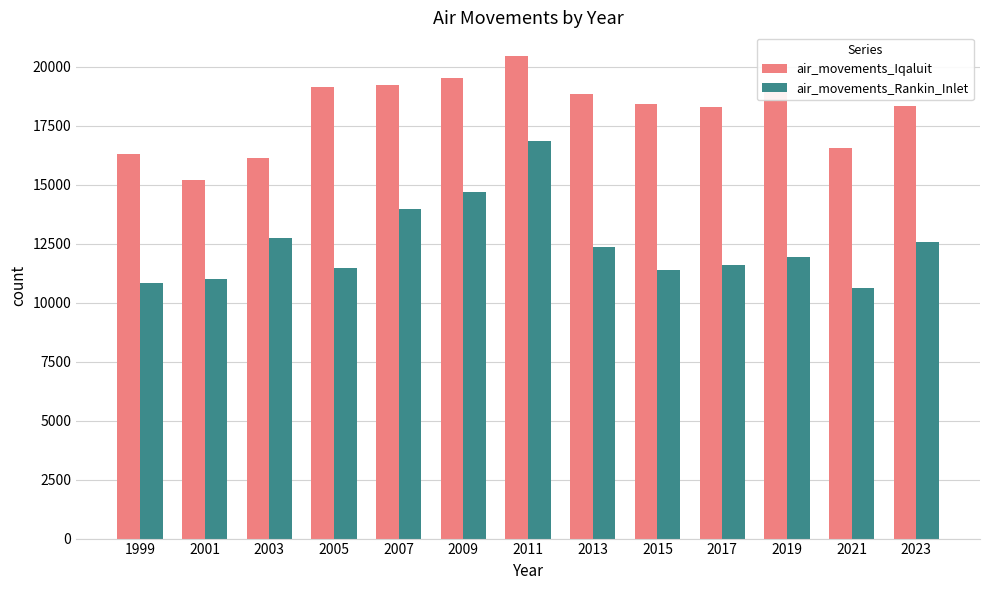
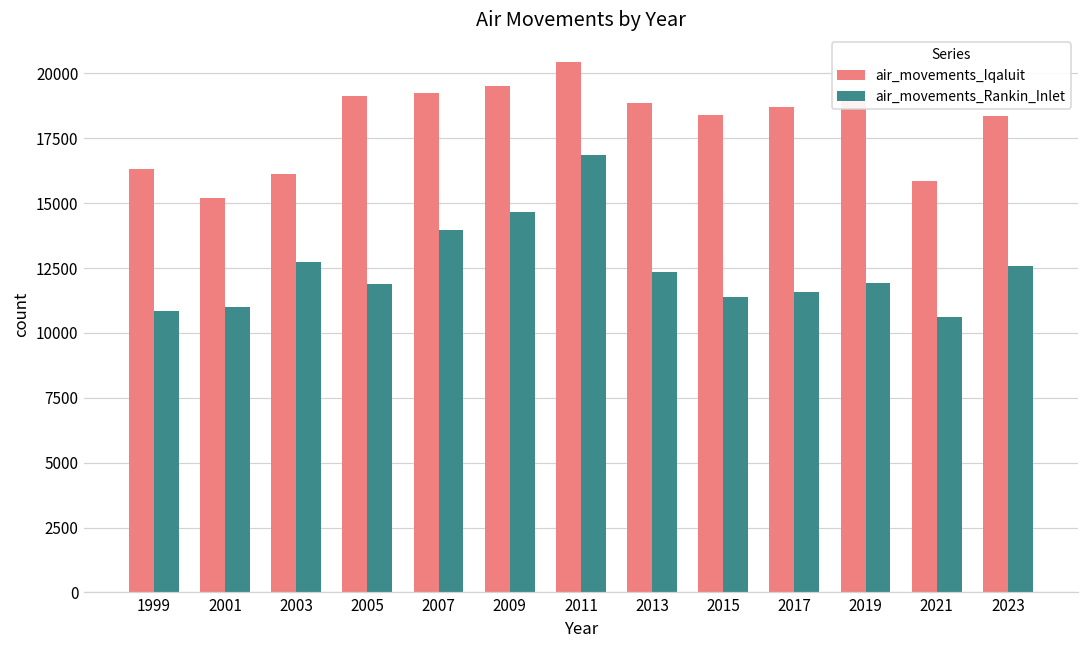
  {
    "air_movements_Iqaluit": {
      "1999": 16300,
      "2001": 15200,
      "2003": 16100,
      "2005": 19100,
      "2007": 19200,
      "2009": 19500,
      "2011": 20400,
      "2013": 18900,
      "2015": 18400,
-     "2017": 18300,
-     "2021": 16500,
+     "2017": 18700,
+     "2021": 15800,
      "2023": 18300
    },
    "air_movements_Rankin_Inlet": {
      "1999": 10800,
      "2001": 11000,
      "2003": 12700,
-     "2005": 11500,
+     "2005": 11900,
      "2007": 14000,
      "2009": 14700,
      "2011": 16900,
      "2013": 12400,
      "2015": 11400,
      "2017": 11600,
      "2019": 11900,
      "2021": 10600,
      "2023": 12600
    }
  }
